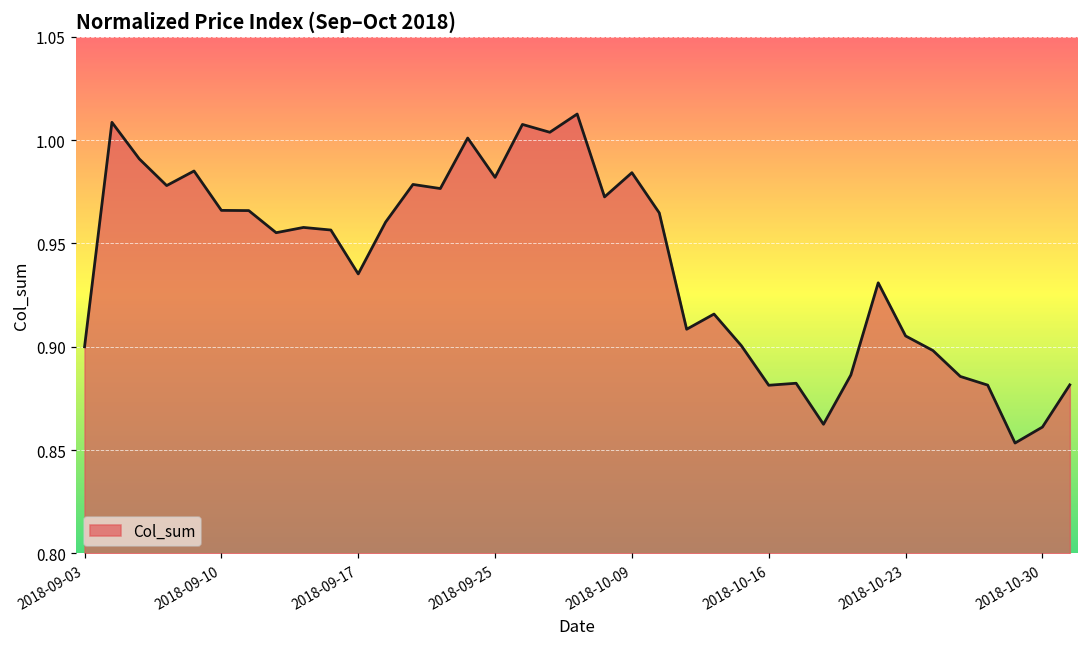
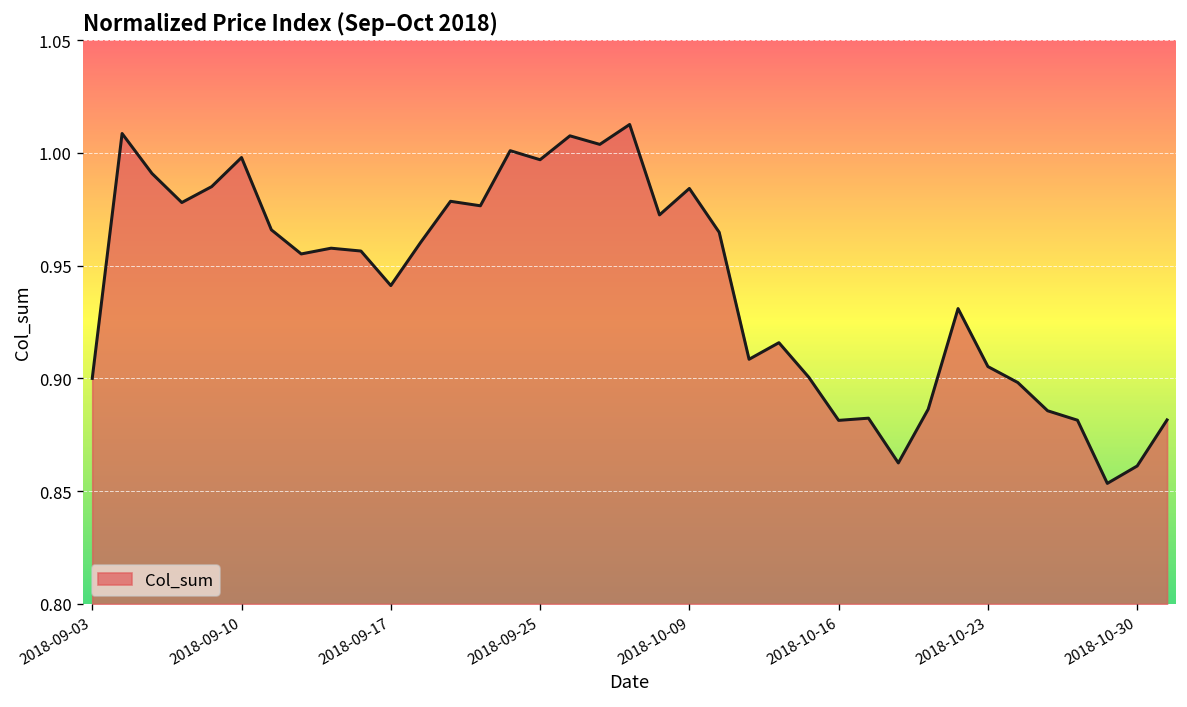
  {
    "2018-09-03": 0.900,
-   "2018-09-10": 0.966,
-   "2018-09-17": 0.935,
-   "2018-09-25": 0.982,
+   "2018-09-10": 0.998,
+   "2018-09-17": 0.941,
+   "2018-09-25": 0.997,
    "2018-10-09": 0.984,
    "2018-10-16": 0.881,
    "2018-10-23": 0.905,
    "2018-10-30": 0.861
  }
